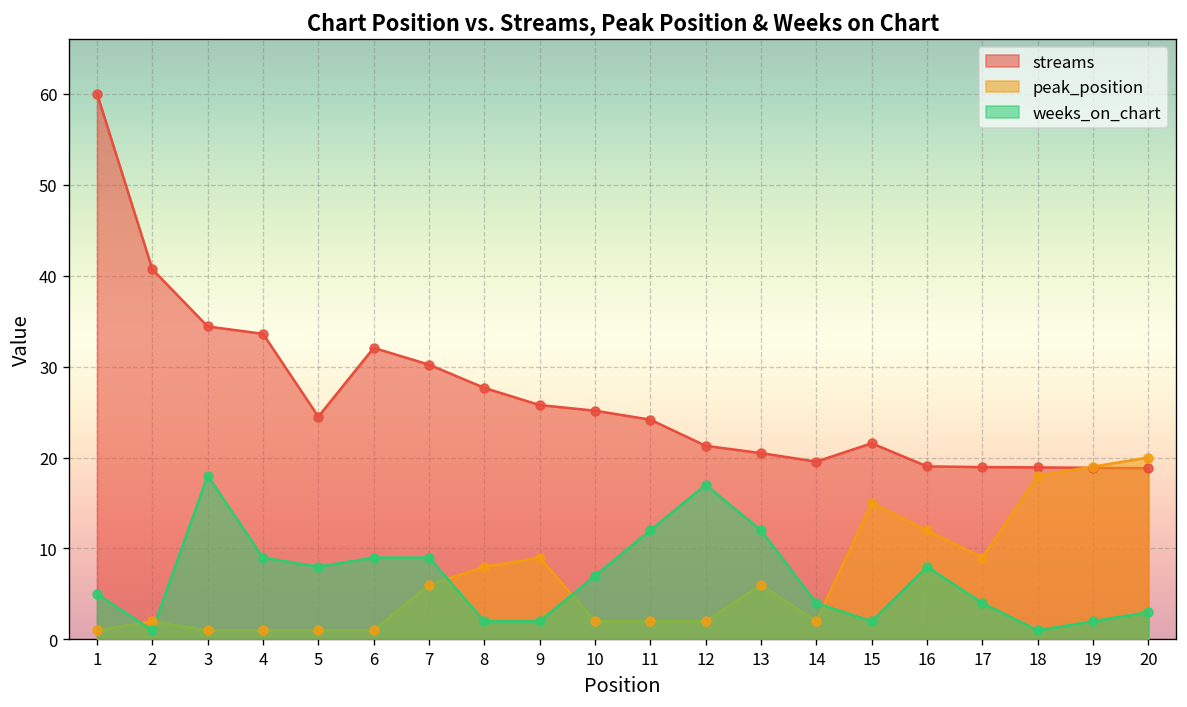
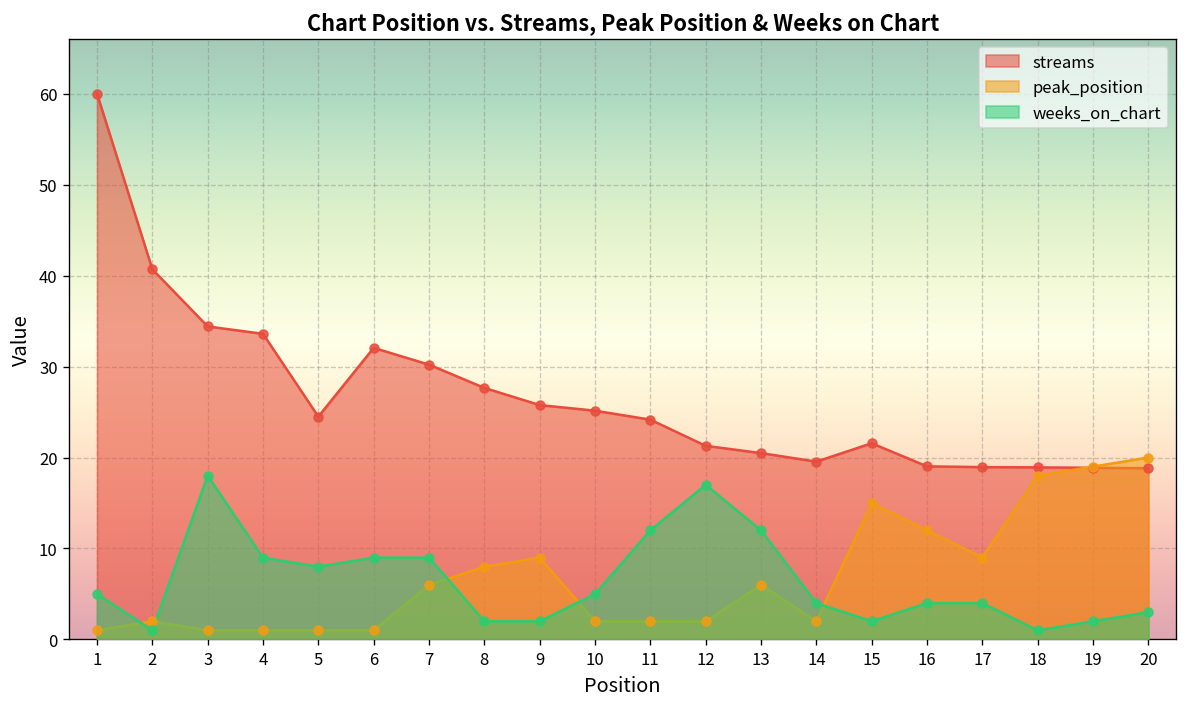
  {
    "streams": {
      "1": 60,
      "2": 41,
      "3": 34,
      "4": 34,
      "5": 24,
      "6": 32,
      "7": 30,
      "8": 28,
      "9": 26,
      "10": 25,
      "11": 24,
      "12": 21,
      "13": 20,
      "14": 20,
      "15": 22,
      "16": 19,
      "17": 19,
      "18": 19,
      "20": 19
    },
    "peak_position": {
      "1": 1,
      "2": 2,
      "3": 1,
      "4": 1,
      "5": 1,
      "6": 1,
      "7": 6,
      "8": 8,
      "9": 9,
      "10": 2,
      "11": 2,
      "12": 2,
      "13": 6,
      "14": 2,
      "15": 15,
      "16": 12,
      "17": 9,
      "18": 18,
      "20": 20
    },
    "weeks_on_chart": {
      "1": 5,
      "2": 1,
      "3": 18,
      "4": 9,
      "5": 8,
      "6": 9,
      "7": 9,
      "8": 2,
      "9": 2,
-     "10": 7,
+     "10": 5,
      "11": 12,
      "12": 17,
      "13": 12,
      "14": 4,
      "15": 2,
-     "16": 8,
+     "16": 4,
      "17": 4,
      "18": 1,
      "19": 2,
      "20": 3
    }
  }
